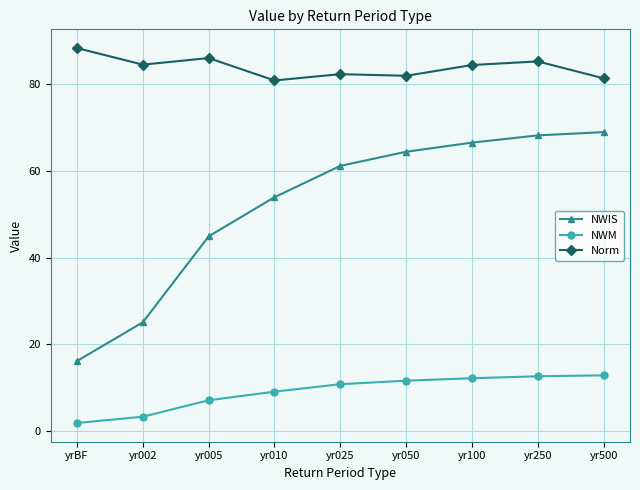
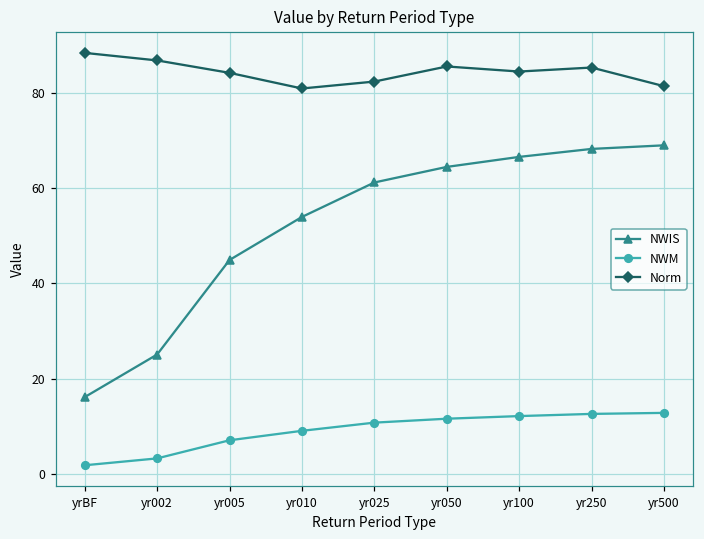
  {
    "Norm": {
      "yrBF": 88,
-     "yr002": 84,
-     "yr005": 86,
+     "yr002": 87,
+     "yr005": 84,
      "yr010": 81,
      "yr025": 82,
-     "yr050": 82,
+     "yr050": 85,
      "yr100": 84,
      "yr250": 85,
      "yr500": 81
    }
  }
